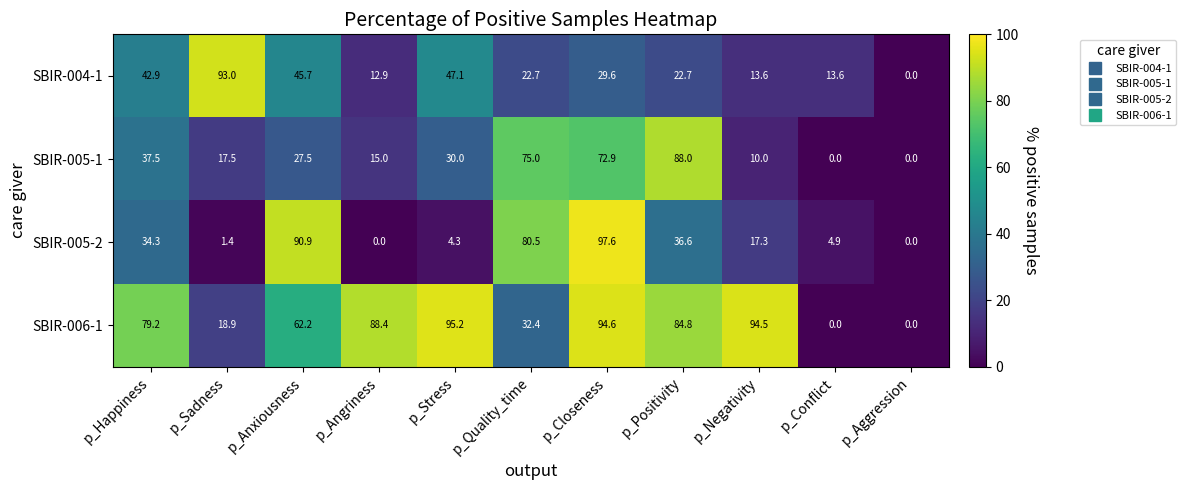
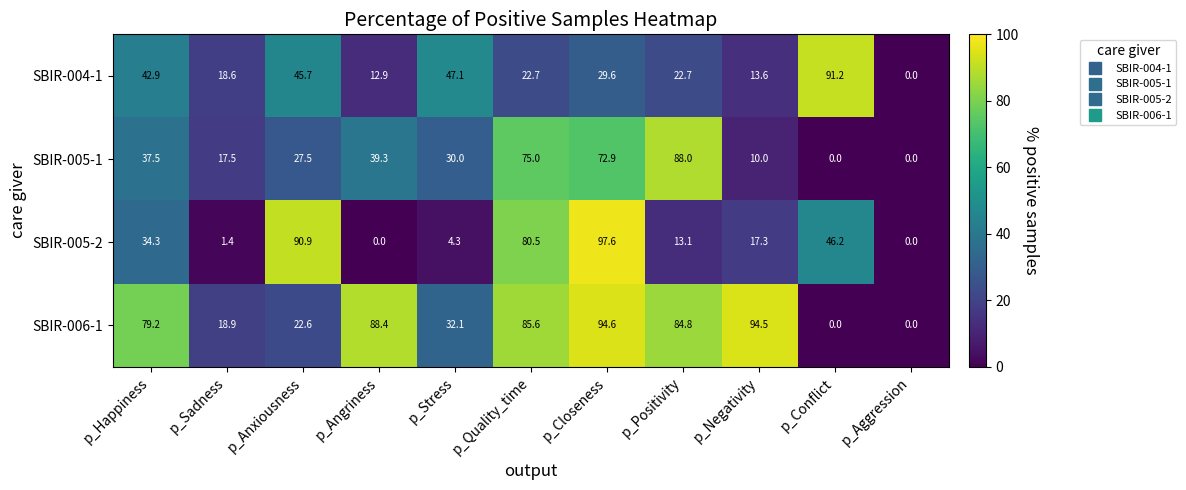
  {
    "SBIR-004-1": {
      "p_Happiness": 42.9,
-     "p_Sadness": 93.0,
+     "p_Sadness": 18.6,
      "p_Anxiousness": 45.7,
      "p_Angriness": 12.9,
      "p_Stress": 47.1,
      "p_Quality_time": 22.7,
      "p_Closeness": 29.6,
      "p_Positivity": 22.7,
      "p_Negativity": 13.6,
-     "p_Conflict": 13.6,
+     "p_Conflict": 91.2,
      "p_Aggression": 0.0
    },
    "SBIR-005-1": {
      "p_Happiness": 37.5,
      "p_Sadness": 17.5,
      "p_Anxiousness": 27.5,
-     "p_Angriness": 15.0,
+     "p_Angriness": 39.3,
      "p_Stress": 30.0,
      "p_Quality_time": 75.0,
      "p_Closeness": 72.9,
      "p_Positivity": 88.0,
      "p_Negativity": 10.0,
      "p_Conflict": 0.0,
      "p_Aggression": 0.0
    },
    "SBIR-005-2": {
      "p_Happiness": 34.3,
      "p_Sadness": 1.4,
      "p_Anxiousness": 90.9,
      "p_Angriness": 0.0,
      "p_Stress": 4.3,
      "p_Quality_time": 80.5,
      "p_Closeness": 97.6,
-     "p_Positivity": 36.6,
+     "p_Positivity": 13.1,
      "p_Negativity": 17.3,
-     "p_Conflict": 4.9,
+     "p_Conflict": 46.2,
      "p_Aggression": 0.0
    },
    "SBIR-006-1": {
      "p_Happiness": 79.2,
      "p_Sadness": 18.9,
-     "p_Anxiousness": 62.2,
+     "p_Anxiousness": 22.6,
      "p_Angriness": 88.4,
-     "p_Stress": 95.2,
-     "p_Quality_time": 32.4,
+     "p_Stress": 32.1,
+     "p_Quality_time": 85.6,
      "p_Closeness": 94.6,
      "p_Positivity": 84.8,
      "p_Negativity": 94.5,
      "p_Conflict": 0.0,
      "p_Aggression": 0.0
    }
  }
